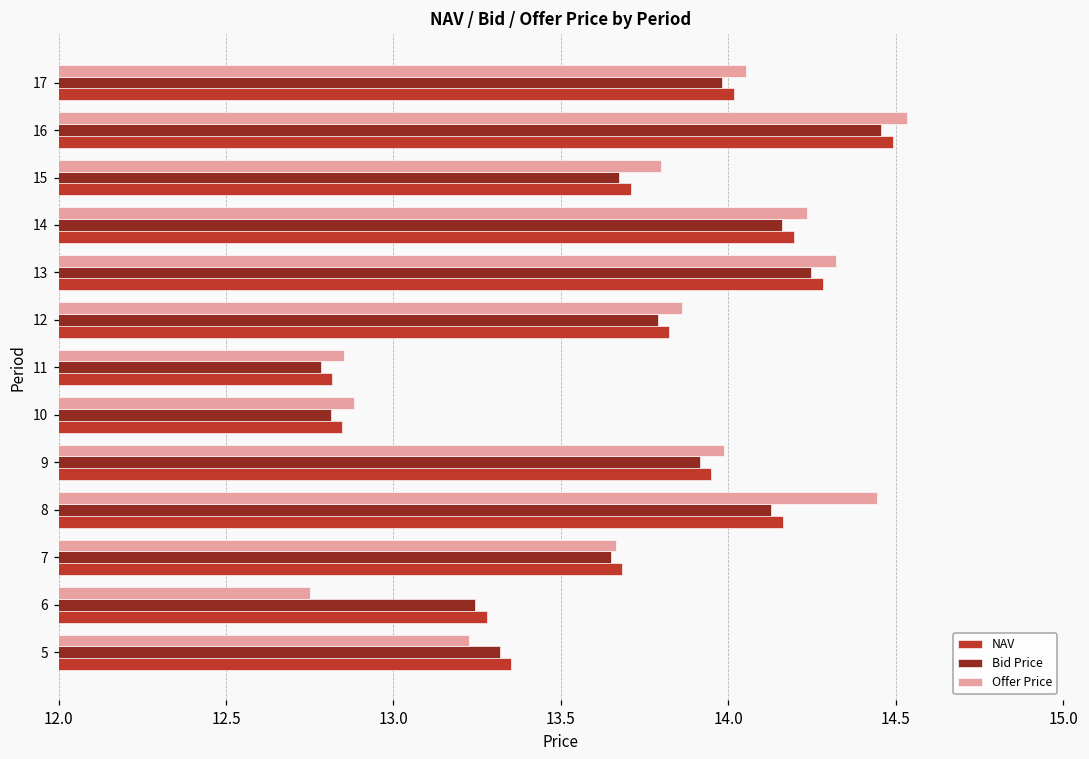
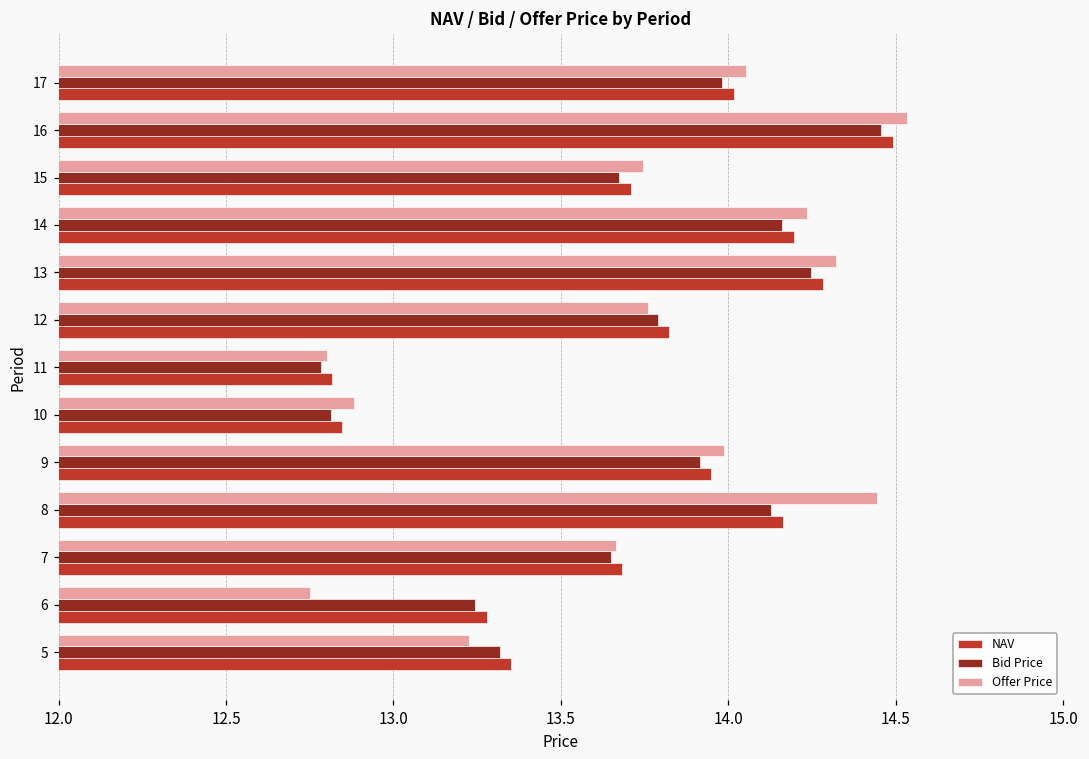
  {
    "Offer Price": {
      "17": 14.05,
      "16": 14.53,
-     "15": 13.80,
+     "15": 13.75,
      "14": 14.23,
      "13": 14.32,
-     "12": 13.86,
-     "11": 12.85,
+     "12": 13.76,
+     "11": 12.80,
      "10": 12.88,
      "9": 13.99,
      "8": 14.44,
      "7": 13.66,
      "6": 12.75,
      "5": 13.23
    }
  }
